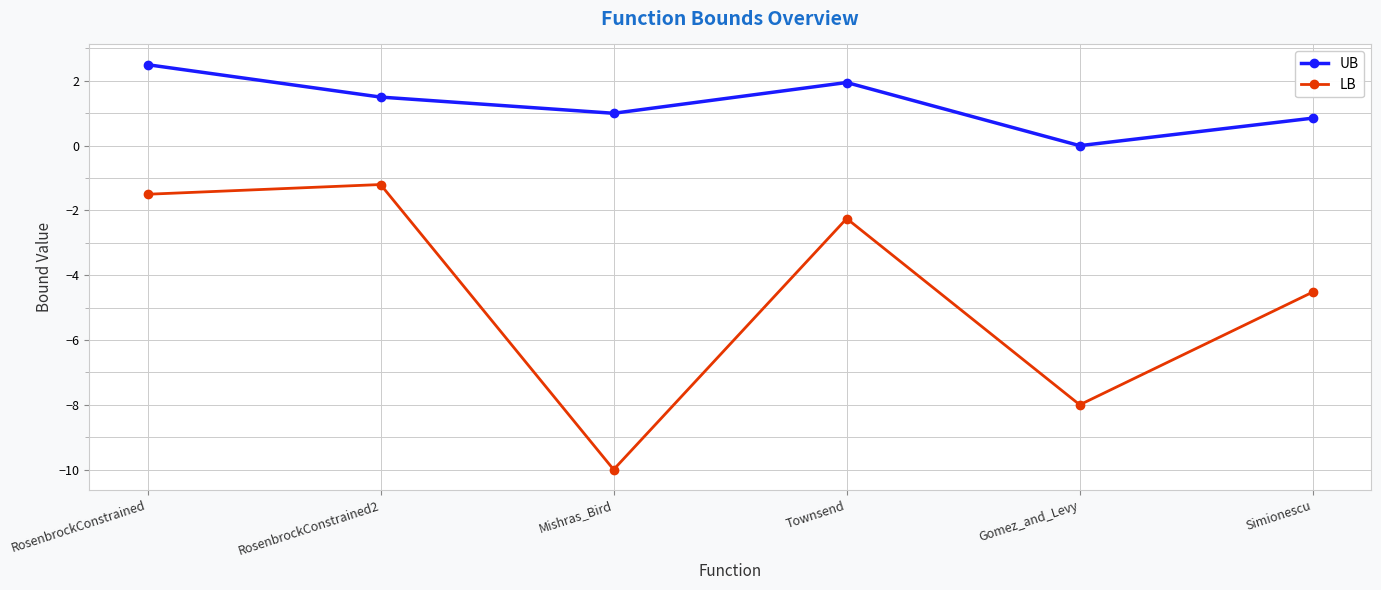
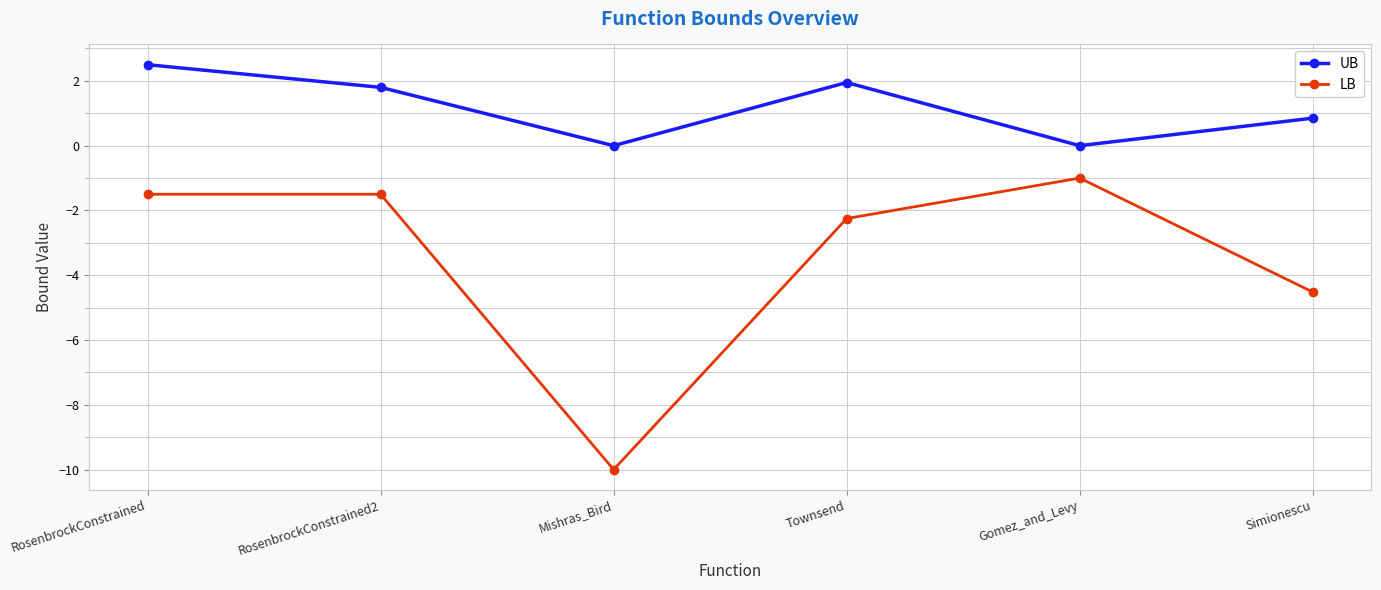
  {
    "UB": {
      "RosenbrockConstrained": 2.5,
-     "RosenbrockConstrained2": 1.5,
-     "Mishras_Bird": 1,
+     "RosenbrockConstrained2": 1.8,
+     "Mishras_Bird": 0,
      "Townsend": 2.0,
      "Gomez_and_Levy": 0.0,
      "Simionescu": 0.9
    },
    "LB": {
      "RosenbrockConstrained": -1.5,
-     "RosenbrockConstrained2": -1.2,
+     "RosenbrockConstrained2": -1.5,
      "Mishras_Bird": -10.0,
      "Townsend": -2.3,
-     "Gomez_and_Levy": -8,
+     "Gomez_and_Levy": -1,
      "Simionescu": -4.5
    }
  }
